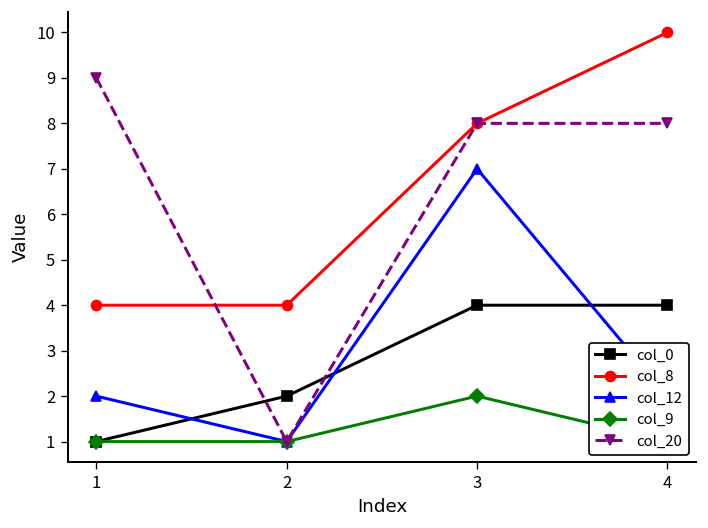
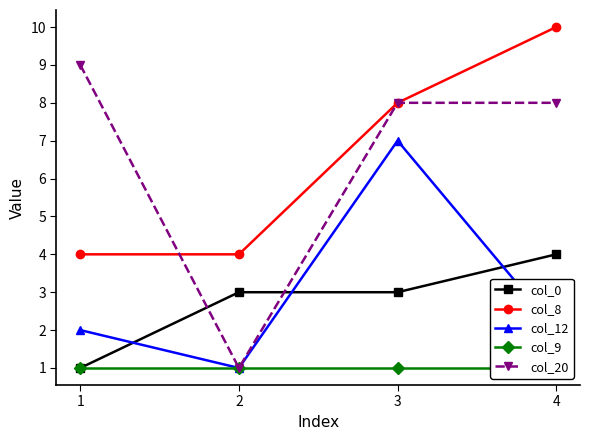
  {
    "col_0": {
-     "2": 2,
-     "3": 4,
+     "2": 3,
+     "3": 3,
      "4": 4
    },
    "col_8": {
      "1": 4,
      "2": 4,
      "4": 10
    },
    "col_12": {
      "1": 2,
      "3": 7
    },
    "col_9": {
-     "3": 2
+     "3": 1
    },
    "col_20": {
      "1": 9,
      "4": 8
    }
  }
